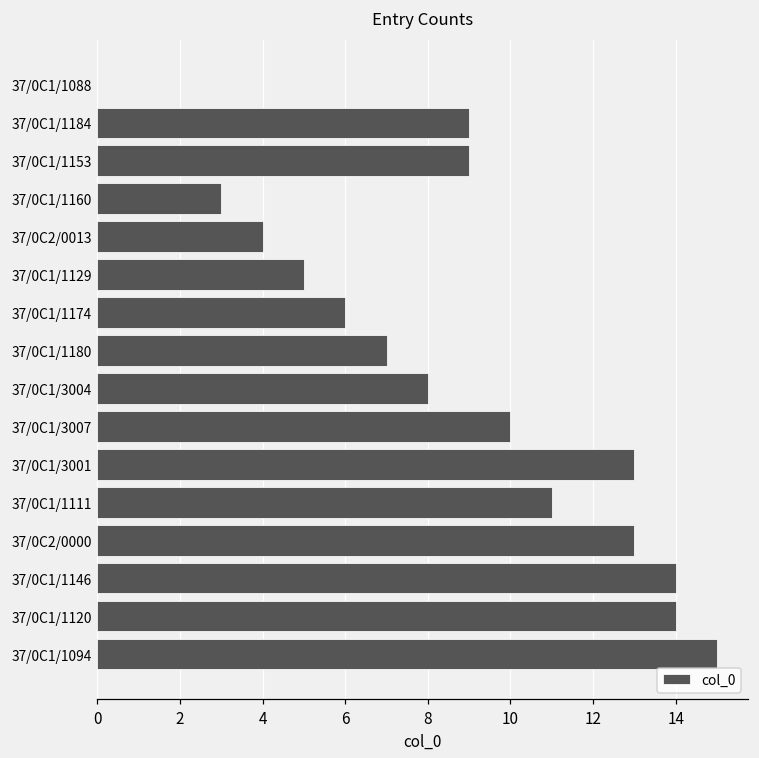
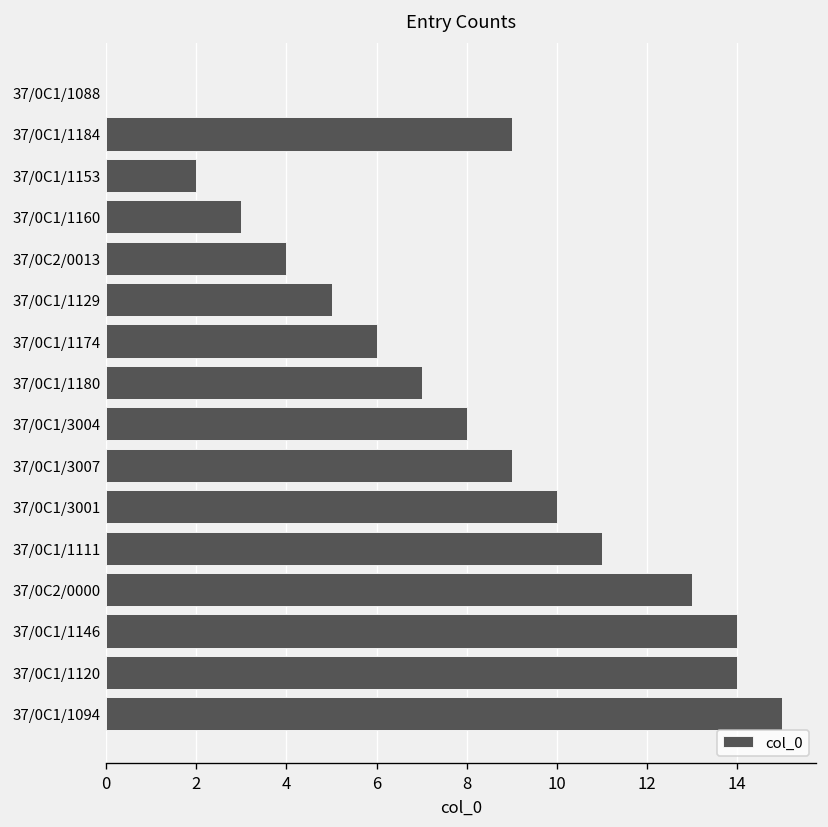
  {
    "37/0C1/1088": 0,
    "37/0C1/1184": 9,
-   "37/0C1/1153": 9,
+   "37/0C1/1153": 2,
    "37/0C1/1160": 3,
    "37/0C2/0013": 4,
    "37/0C1/1129": 5,
    "37/0C1/1174": 6,
    "37/0C1/1180": 7,
    "37/0C1/3004": 8,
-   "37/0C1/3007": 10,
-   "37/0C1/3001": 13,
+   "37/0C1/3007": 9,
+   "37/0C1/3001": 10,
    "37/0C1/1111": 11,
    "37/0C2/0000": 13,
    "37/0C1/1146": 14,
    "37/0C1/1120": 14,
    "37/0C1/1094": 15
  }
